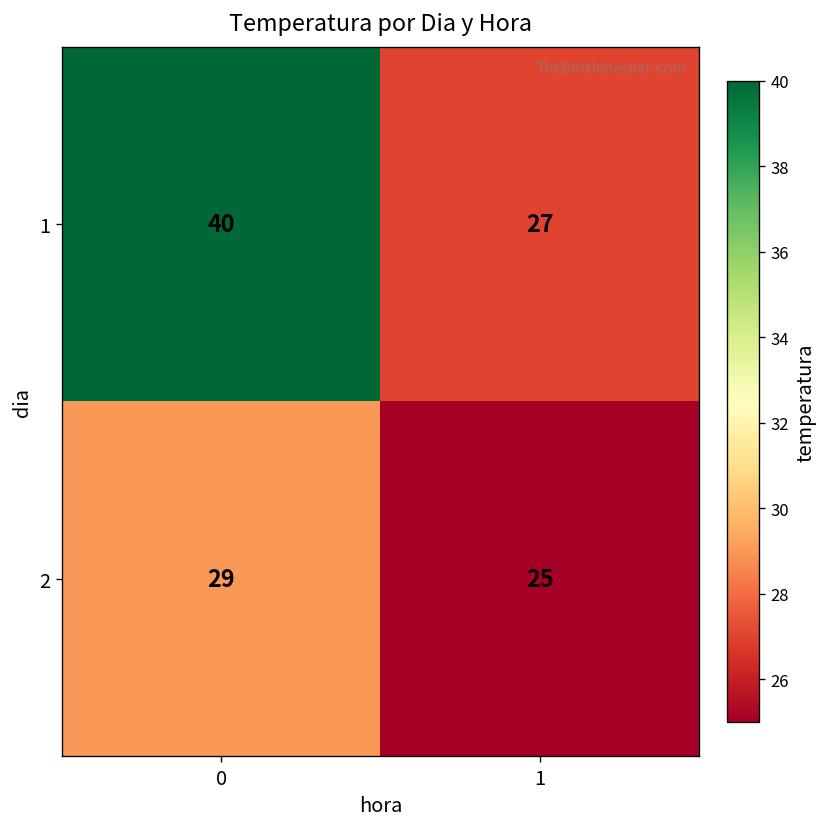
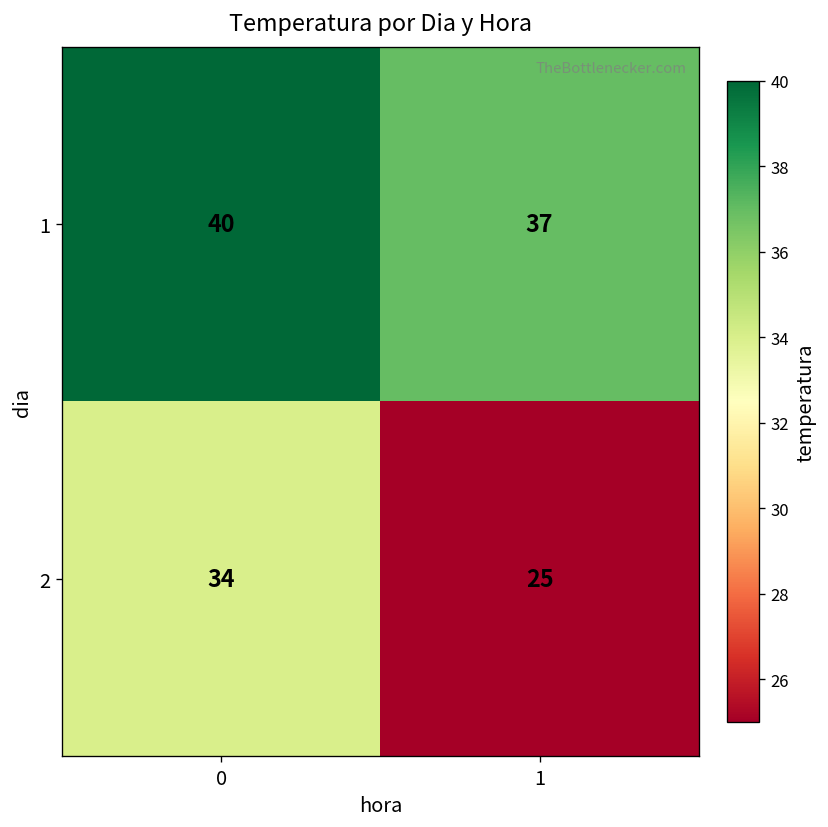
  {
    "1": {
      "0": 40,
-     "1": 27
+     "1": 37
    },
    "2": {
-     "0": 29,
+     "0": 34,
      "1": 25
    }
  }
